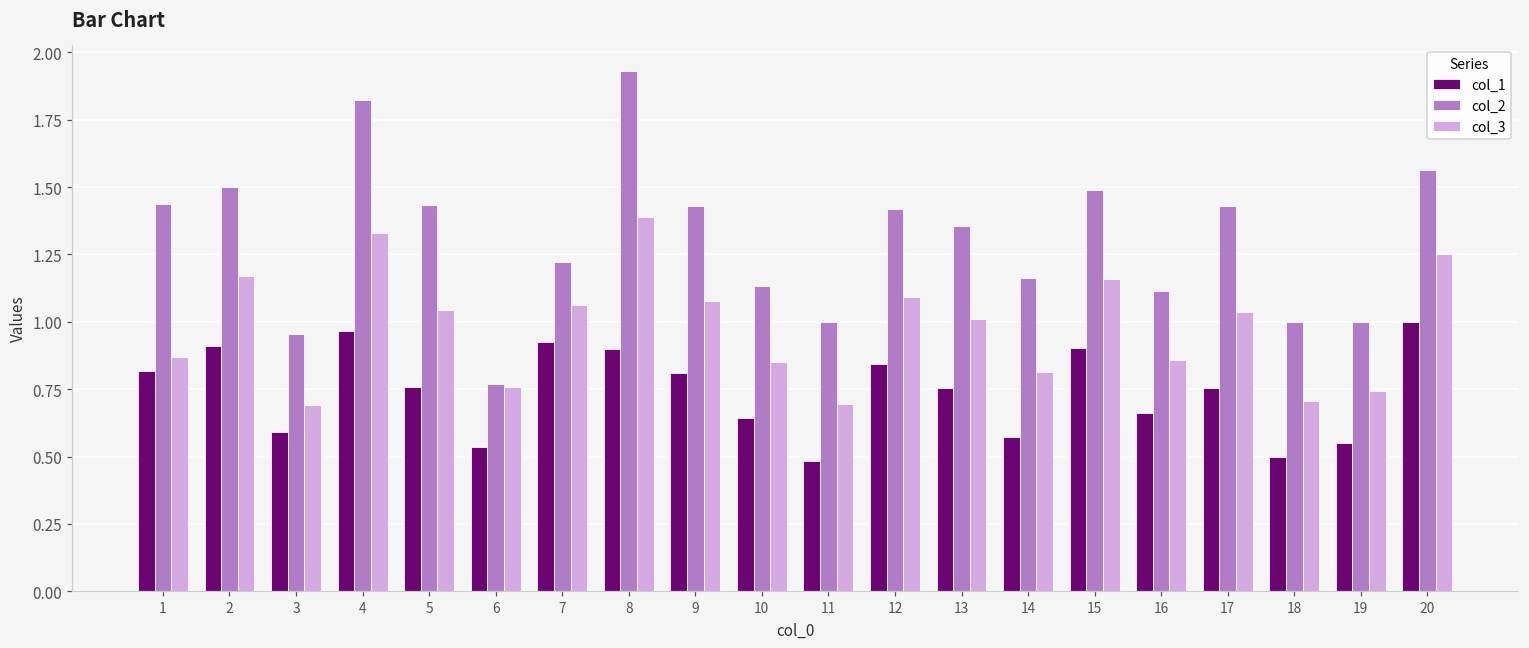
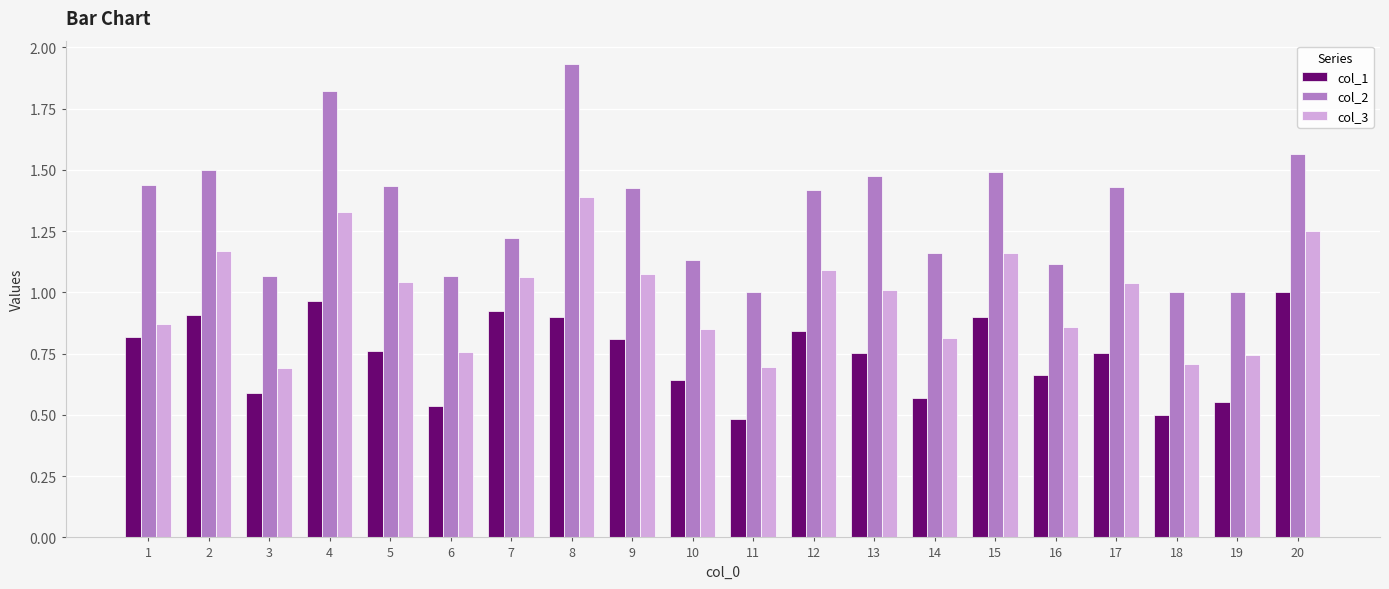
  {
    "col_1": {
      "1": 0.82,
      "2": 0.91,
      "3": 0.59,
      "4": 0.97,
      "5": 0.76,
      "6": 0.54,
      "7": 0.93,
      "8": 0.90,
      "9": 0.81,
      "10": 0.64,
      "11": 0.49,
      "12": 0.84,
      "13": 0.75,
      "14": 0.57,
      "15": 0.90,
      "16": 0.66,
      "17": 0.75,
      "18": 0.50,
      "19": 0.55,
      "20": 1.00
    },
    "col_2": {
      "1": 1.44,
      "2": 1.50,
-     "3": 0.95,
+     "3": 1.07,
      "4": 1.82,
      "5": 1.44,
-     "6": 0.77,
+     "6": 1.07,
      "7": 1.22,
      "8": 1.93,
      "9": 1.43,
      "10": 1.13,
      "11": 1.00,
      "12": 1.42,
-     "13": 1.36,
+     "13": 1.48,
      "14": 1.16,
      "15": 1.49,
      "16": 1.12,
      "17": 1.43,
      "18": 1.00,
      "19": 1.00,
      "20": 1.56
    },
    "col_3": {
      "1": 0.87,
      "2": 1.17,
      "3": 0.69,
      "4": 1.33,
      "5": 1.04,
      "6": 0.76,
      "7": 1.06,
      "8": 1.39,
      "9": 1.08,
      "10": 0.85,
      "11": 0.70,
      "12": 1.09,
      "13": 1.01,
      "14": 0.81,
      "15": 1.16,
      "16": 0.86,
      "17": 1.04,
      "18": 0.71,
      "19": 0.74,
      "20": 1.25
    }
  }
